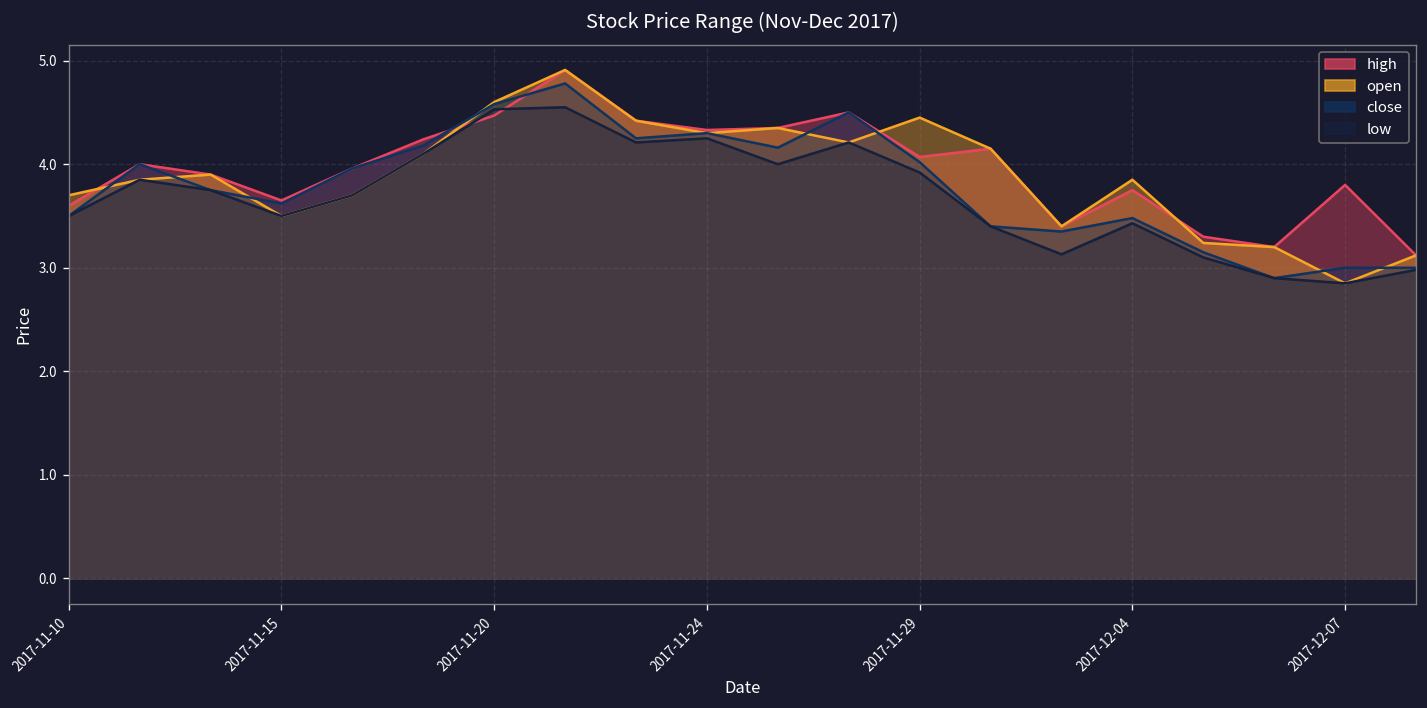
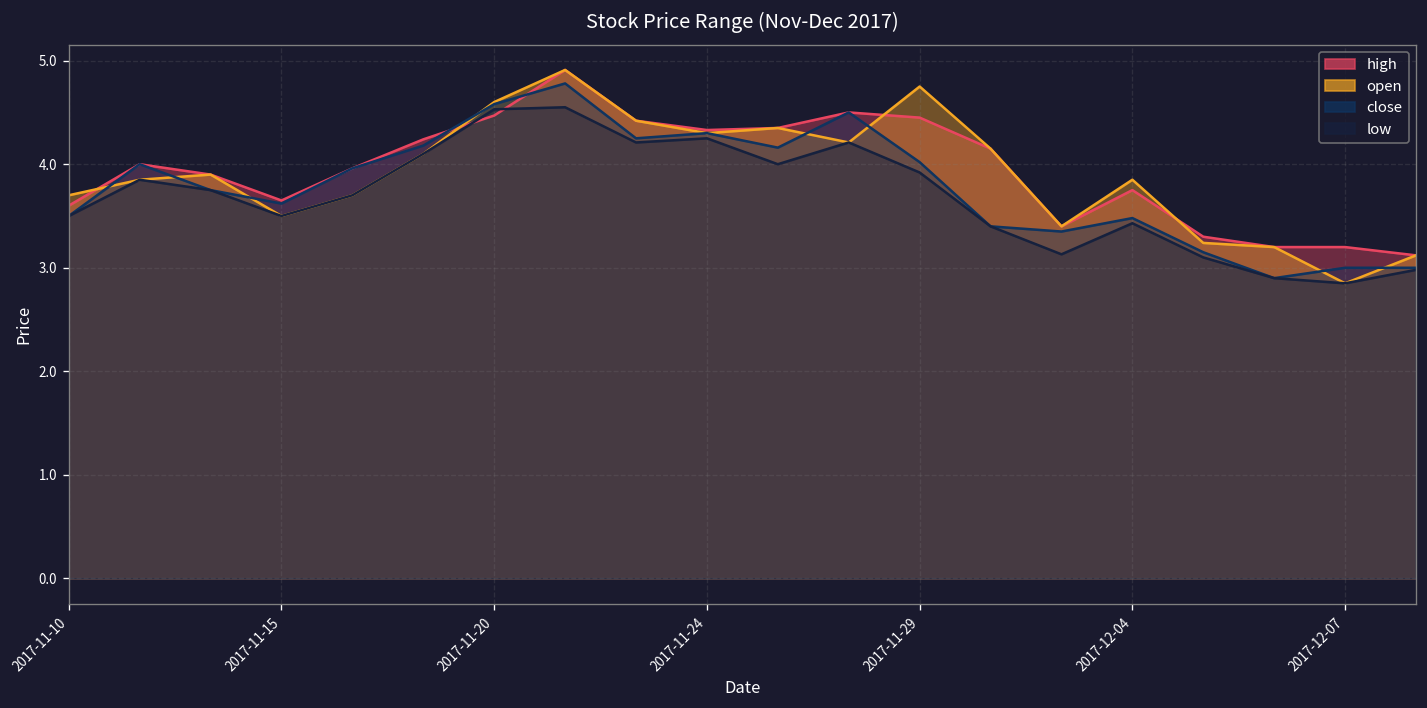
  {
    "high": {
      "2017-11-10": 3.6,
      "2017-11-15": 3.7,
      "2017-11-20": 4.5,
-     "2017-11-29": 4.1,
+     "2017-11-29": 4.5,
      "2017-12-04": 3.8,
-     "2017-12-07": 3.8
+     "2017-12-07": 3.2
    },
    "open": {
      "2017-11-10": 3.7,
-     "2017-11-29": 4.5,
+     "2017-11-29": 4.8,
      "2017-12-04": 3.9
    }
  }
